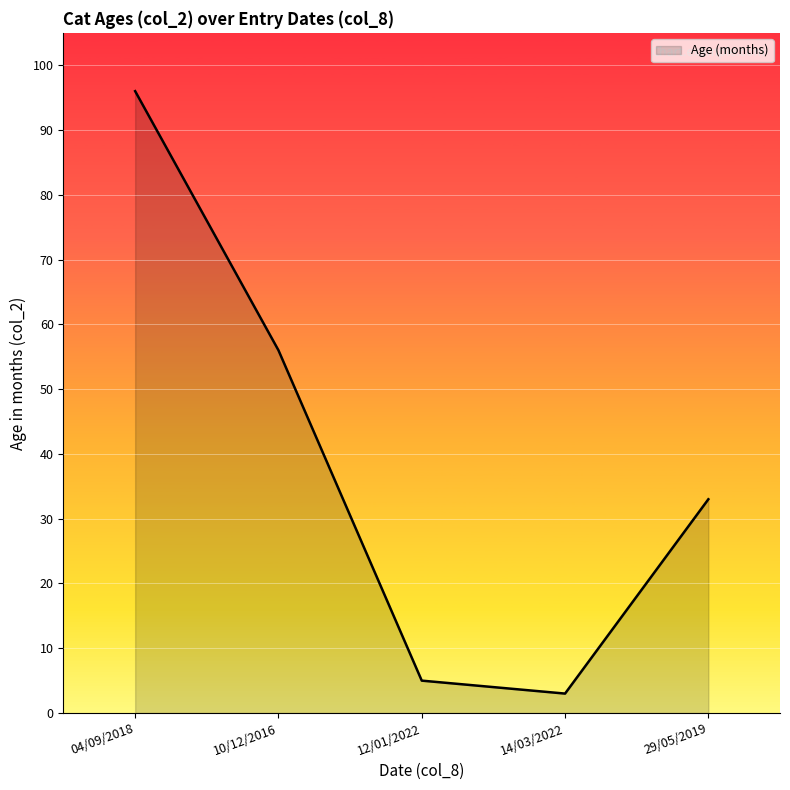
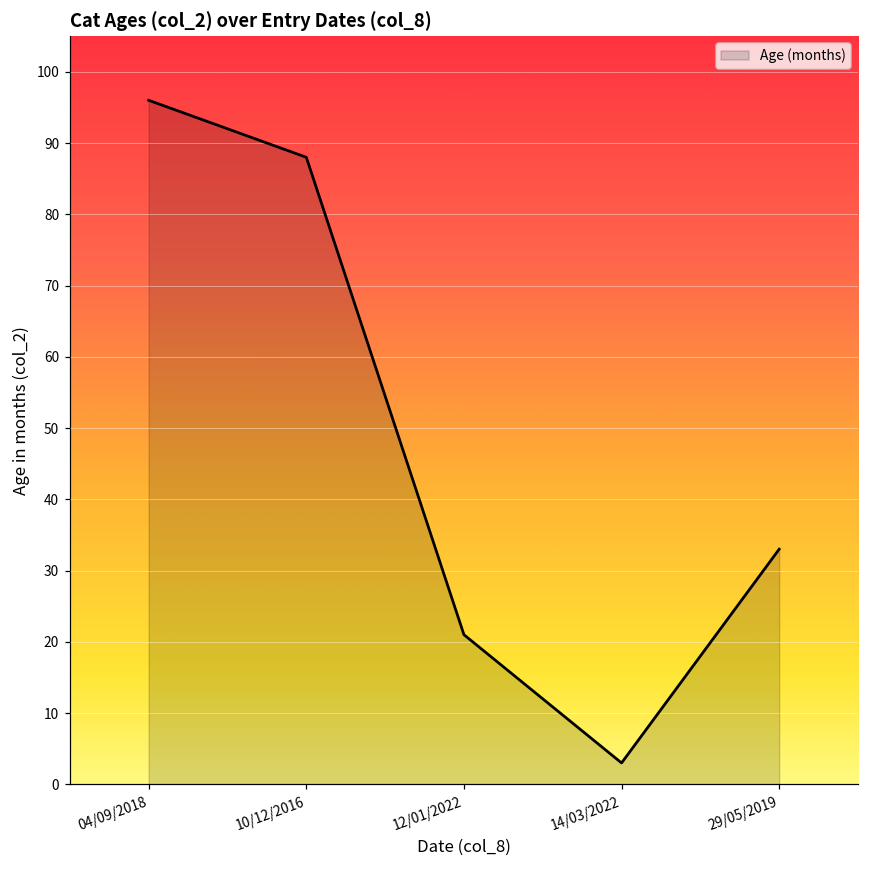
  {
    "04/09/2018": 96,
-   "10/12/2016": 56,
-   "12/01/2022": 5,
+   "10/12/2016": 88,
+   "12/01/2022": 21,
    "14/03/2022": 3,
    "29/05/2019": 33
  }
